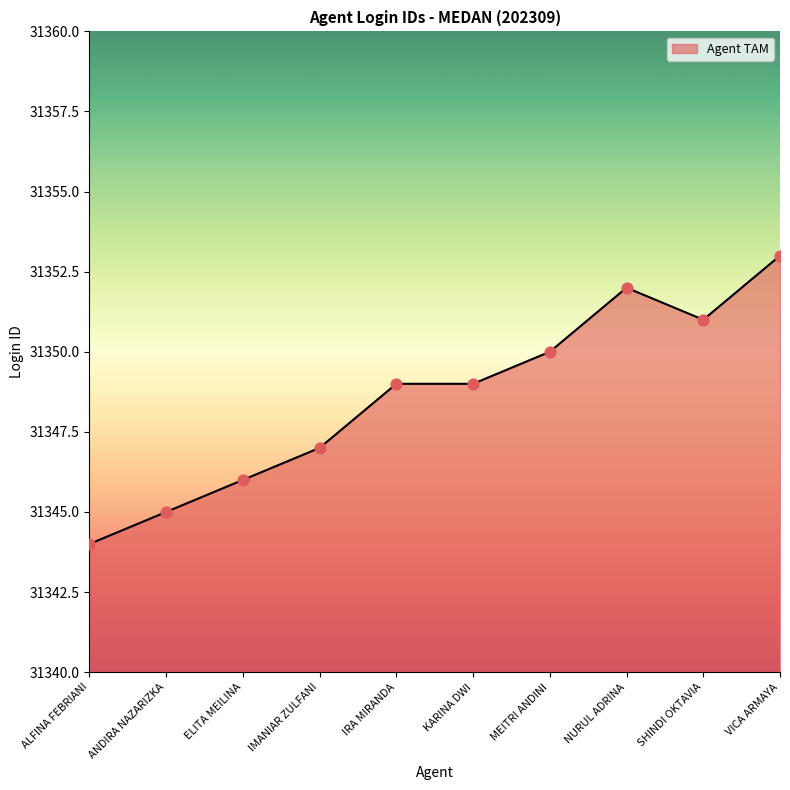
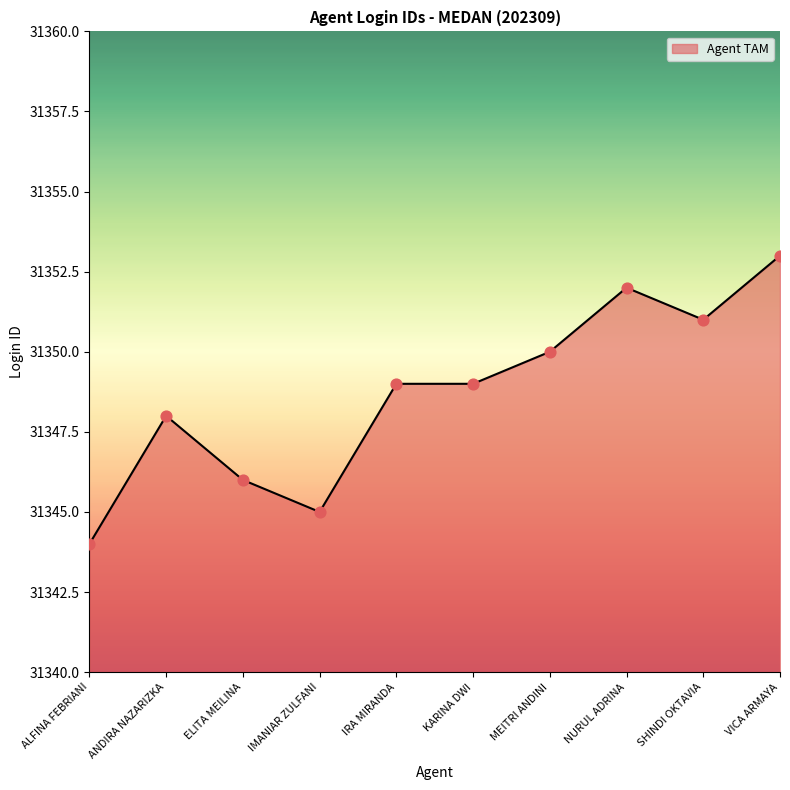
  {
    "ALFINA FEBRIANI": 31344,
-   "ANDIRA NAZARIZKA": 31345,
+   "ANDIRA NAZARIZKA": 31348,
    "ELITA MEILINA": 31346,
-   "IMANIAR ZULFANI": 31347,
+   "IMANIAR ZULFANI": 31345,
    "IRA MIRANDA": 31349,
    "KARINA DWI": 31349,
    "MEITRI ANDINI": 31350,
    "NURUL ADRINA": 31352,
    "SHINDI OKTAVIA": 31351,
    "VICA ARMAYA": 31353
  }
